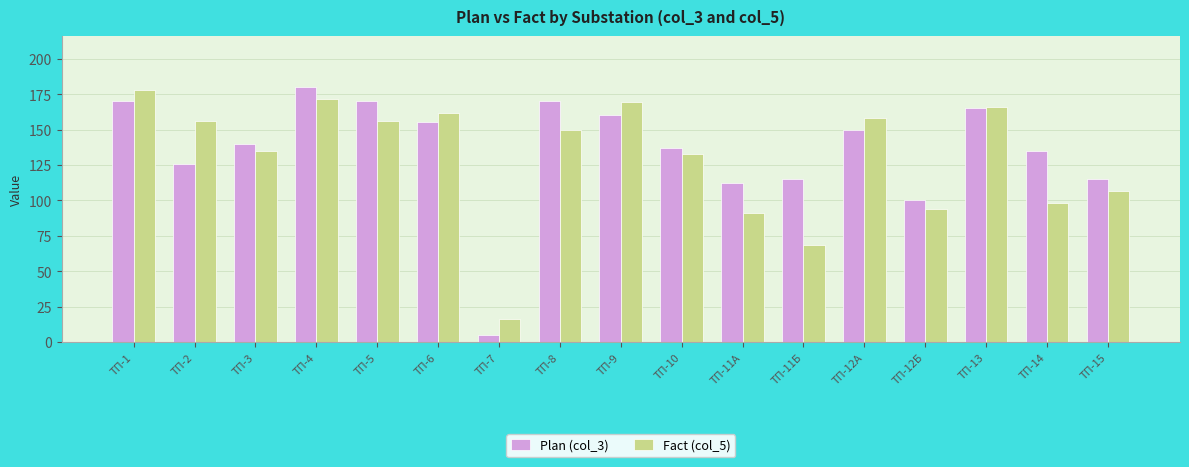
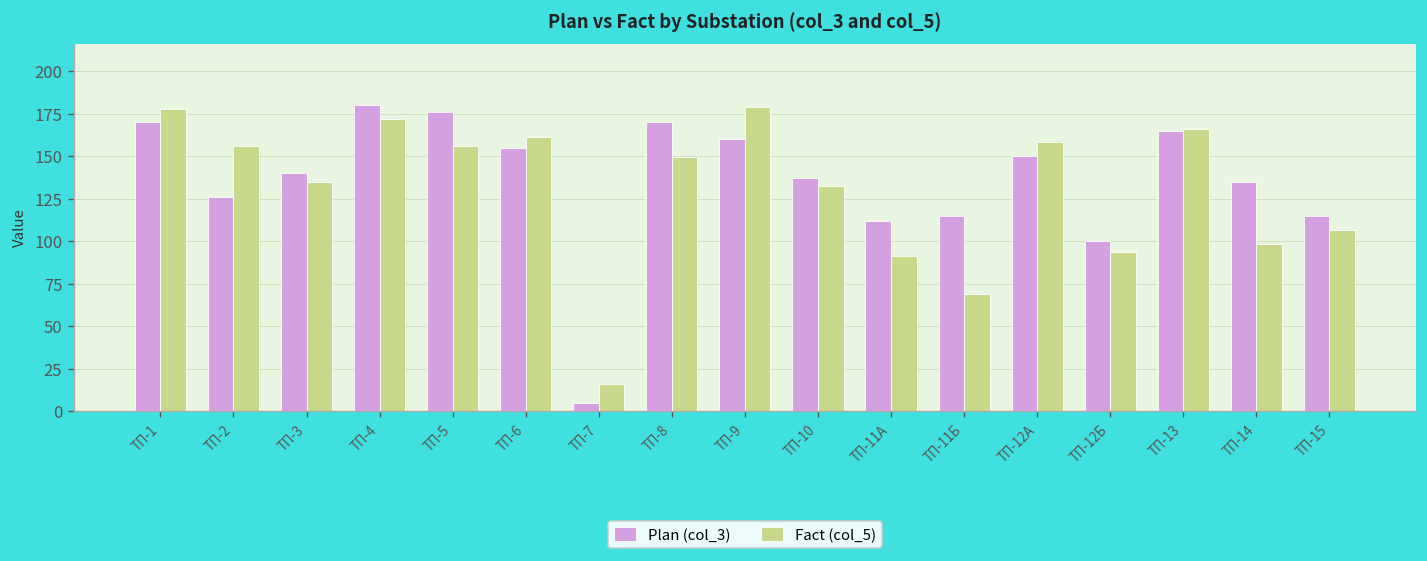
  {
    "Plan (col_3)": {
      "ТП-1": 170,
      "ТП-2": 126,
      "ТП-3": 140,
      "ТП-4": 180,
-     "ТП-5": 170,
+     "ТП-5": 176,
      "ТП-6": 155,
      "ТП-7": 5,
      "ТП-8": 170,
      "ТП-9": 160,
      "ТП-10": 137,
      "ТП-11А": 112,
      "ТП-11Б": 115,
      "ТП-12А": 150,
      "ТП-12Б": 100,
      "ТП-13": 165,
      "ТП-14": 135,
      "ТП-15": 115
    },
    "Fact (col_5)": {
      "ТП-1": 178,
      "ТП-2": 156,
      "ТП-3": 135,
      "ТП-4": 172,
      "ТП-5": 156,
      "ТП-6": 161,
      "ТП-7": 16,
      "ТП-8": 149,
-     "ТП-9": 169,
+     "ТП-9": 179,
      "ТП-10": 133,
      "ТП-11А": 91,
      "ТП-11Б": 69,
      "ТП-12А": 158,
      "ТП-12Б": 94,
      "ТП-13": 166,
      "ТП-14": 98,
      "ТП-15": 106
    }
  }
